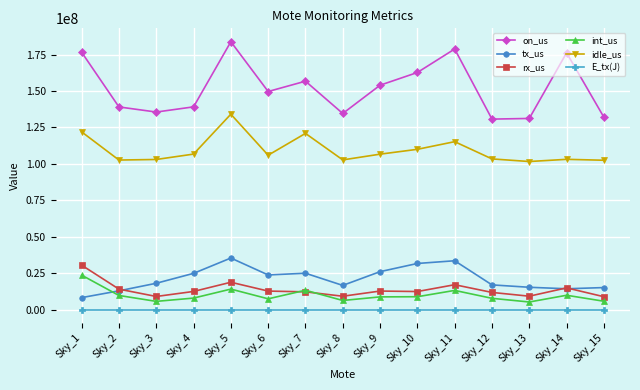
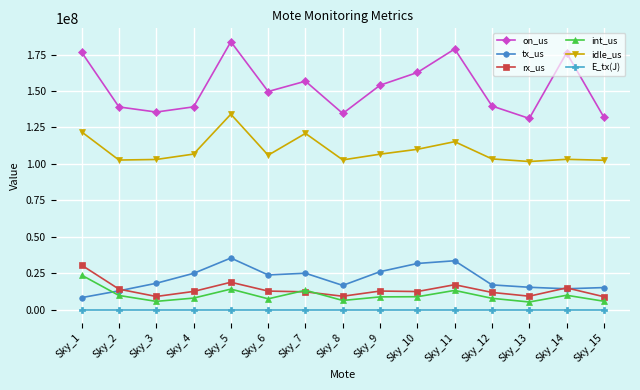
  {
    "on_us": {
      "Sky_1": 177000000,
      "Sky_2": 139000000,
      "Sky_3": 136000000,
      "Sky_4": 139000000,
      "Sky_5": 184000000,
      "Sky_6": 150000000,
      "Sky_7": 157000000,
      "Sky_8": 135000000,
      "Sky_9": 154000000,
      "Sky_10": 163000000,
      "Sky_11": 179000000,
-     "Sky_12": 131000000,
+     "Sky_12": 140000000,
      "Sky_13": 131000000,
      "Sky_15": 132000000
    },
    "rx_us": {
      "Sky_1": 30000000,
      "Sky_3": 9000000,
      "Sky_4": 12000000,
      "Sky_5": 19000000,
      "Sky_6": 13000000,
      "Sky_8": 9000000,
      "Sky_9": 13000000,
      "Sky_10": 12000000,
      "Sky_11": 17000000,
      "Sky_12": 12000000,
      "Sky_13": 9000000,
      "Sky_15": 9000000
    },
    "int_us": {
      "Sky_1": 24000000,
      "Sky_2": 10000000,
      "Sky_3": 6000000,
      "Sky_4": 8000000,
      "Sky_5": 14000000,
      "Sky_6": 7000000,
      "Sky_8": 6000000,
      "Sky_9": 9000000,
      "Sky_10": 9000000,
      "Sky_11": 13000000,
      "Sky_12": 8000000,
      "Sky_13": 5000000,
      "Sky_14": 10000000,
      "Sky_15": 6000000
    },
    "idle_us": {
      "Sky_1": 122000000,
      "Sky_2": 103000000,
      "Sky_3": 103000000,
      "Sky_4": 107000000,
      "Sky_5": 134000000,
      "Sky_6": 106000000,
      "Sky_7": 121000000,
      "Sky_8": 103000000,
      "Sky_9": 107000000,
      "Sky_10": 110000000,
      "Sky_11": 115000000,
      "Sky_12": 103000000,
      "Sky_13": 102000000,
      "Sky_14": 103000000,
      "Sky_15": 102000000
    }
  }
